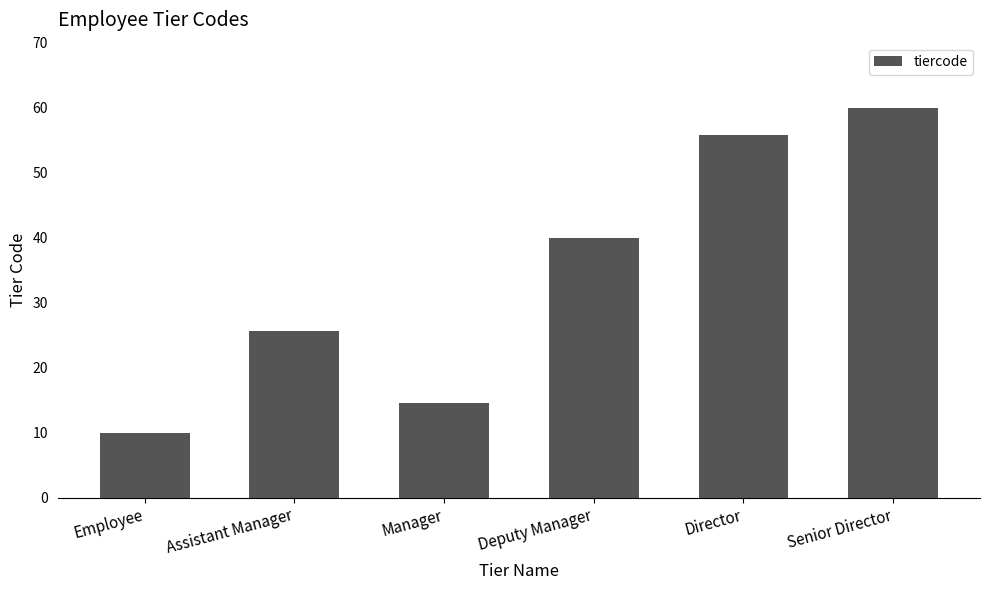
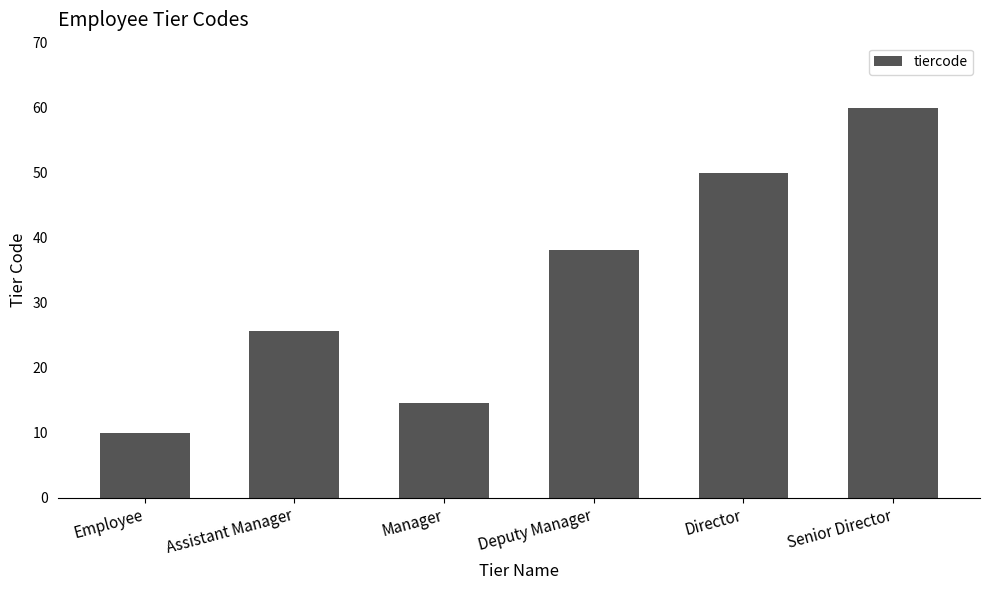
  {
    "Employee": 10,
    "Assistant Manager": 26,
    "Manager": 15,
-   "Deputy Manager": 40,
-   "Director": 56,
+   "Deputy Manager": 38,
+   "Director": 50,
    "Senior Director": 60
  }
